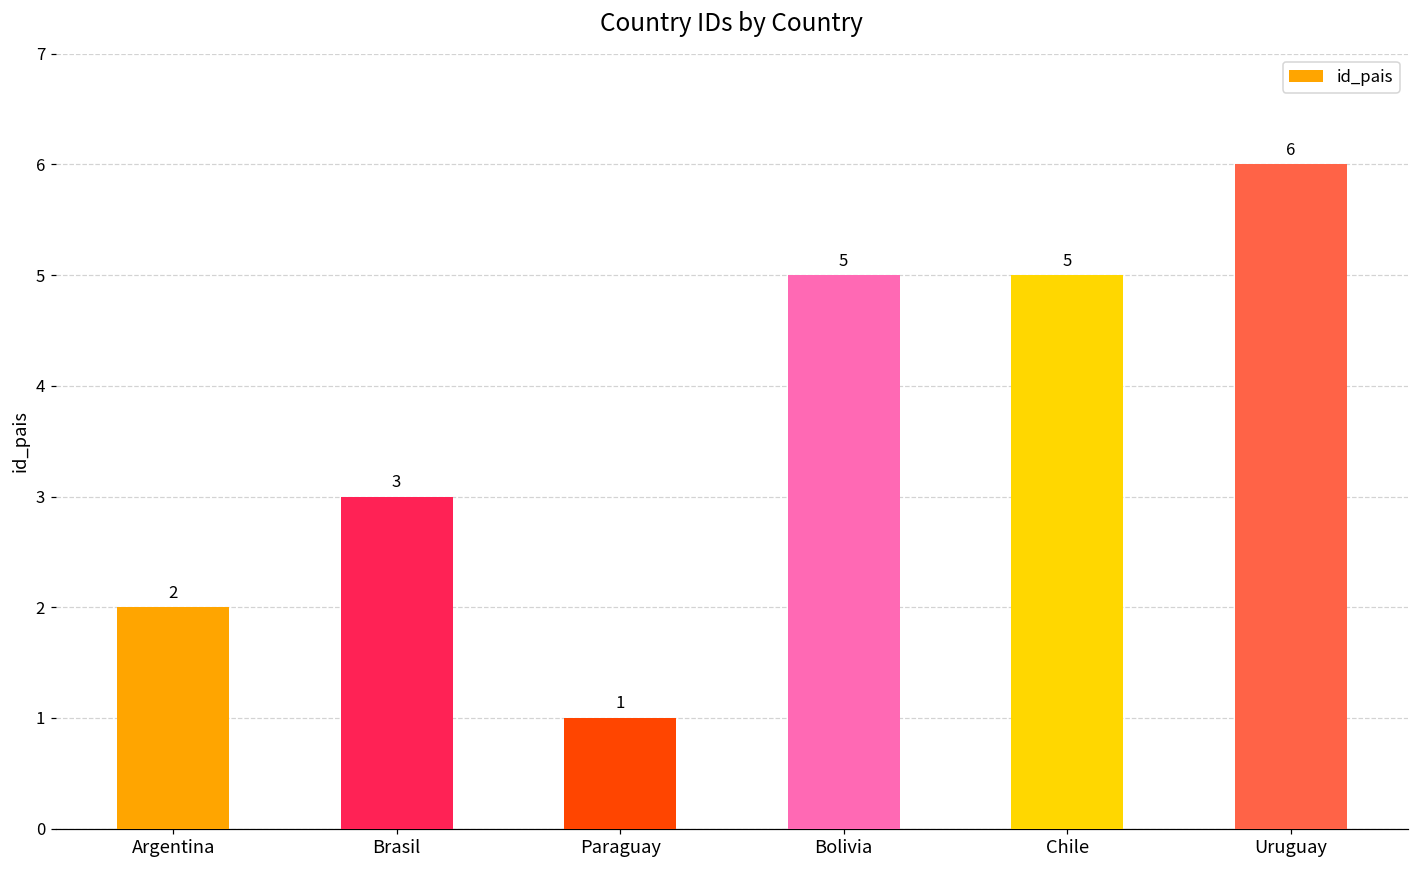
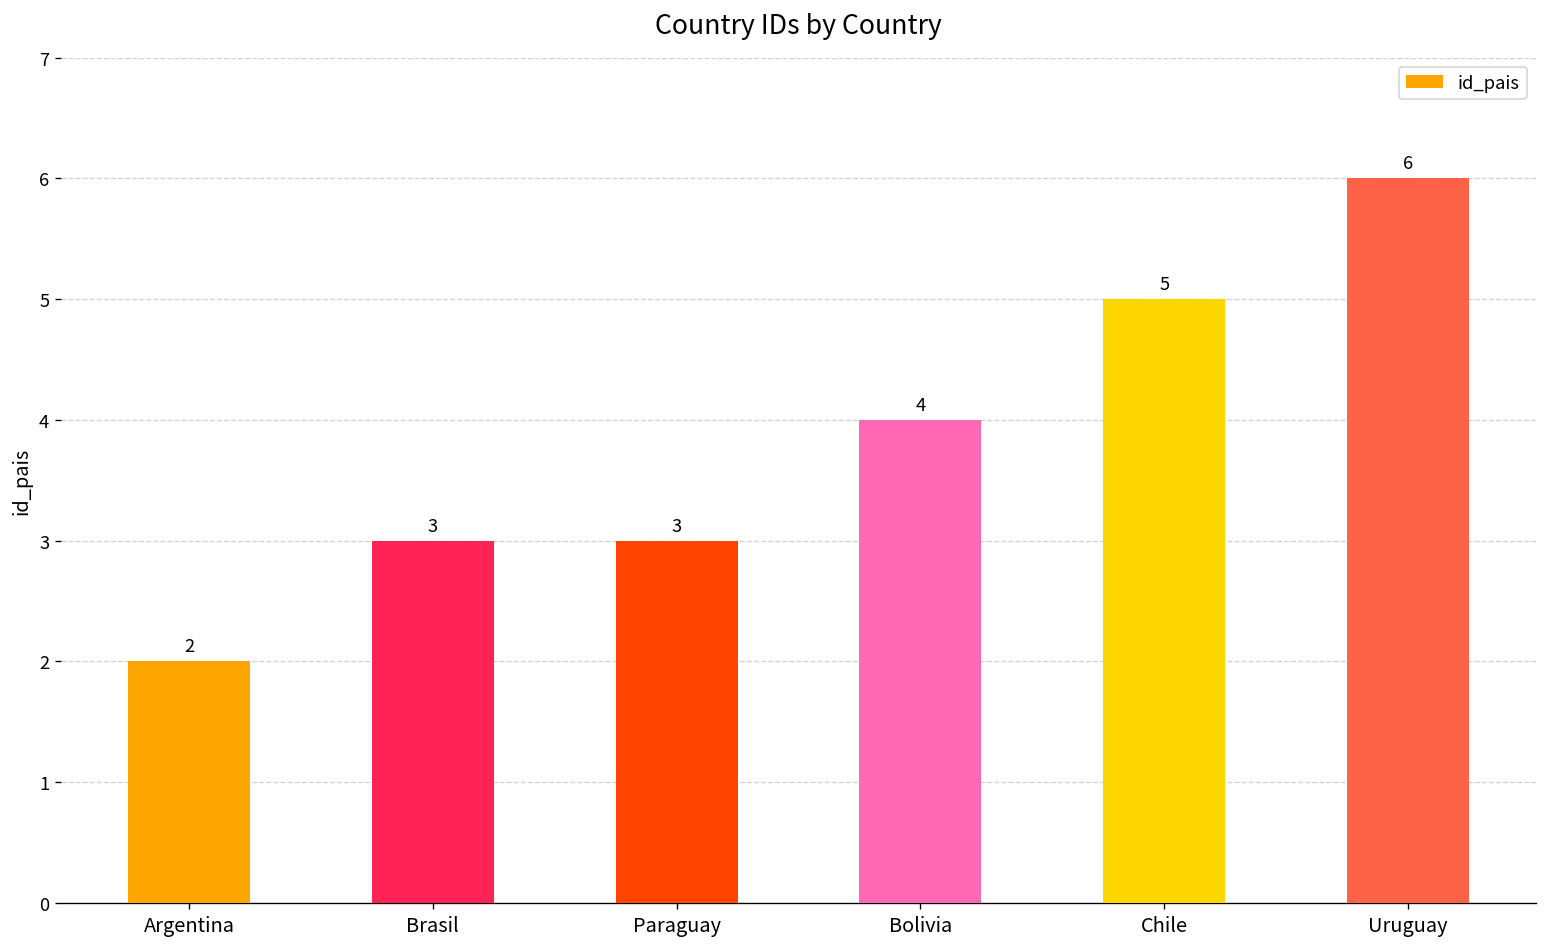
  {
    "Argentina": 2,
    "Brasil": 3,
-   "Paraguay": 1,
-   "Bolivia": 5,
+   "Paraguay": 3,
+   "Bolivia": 4,
    "Chile": 5,
    "Uruguay": 6
  }
